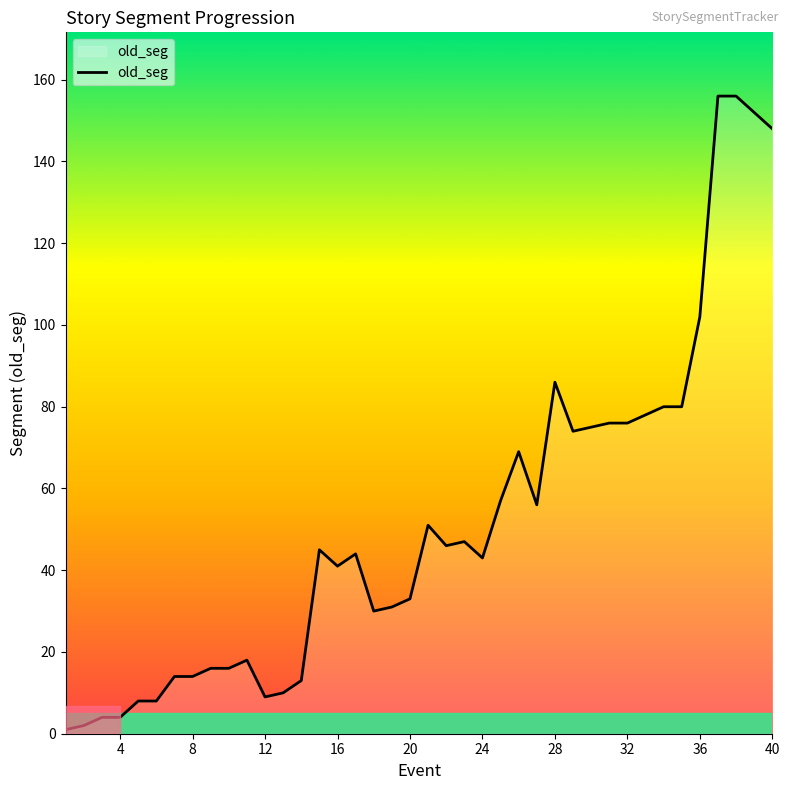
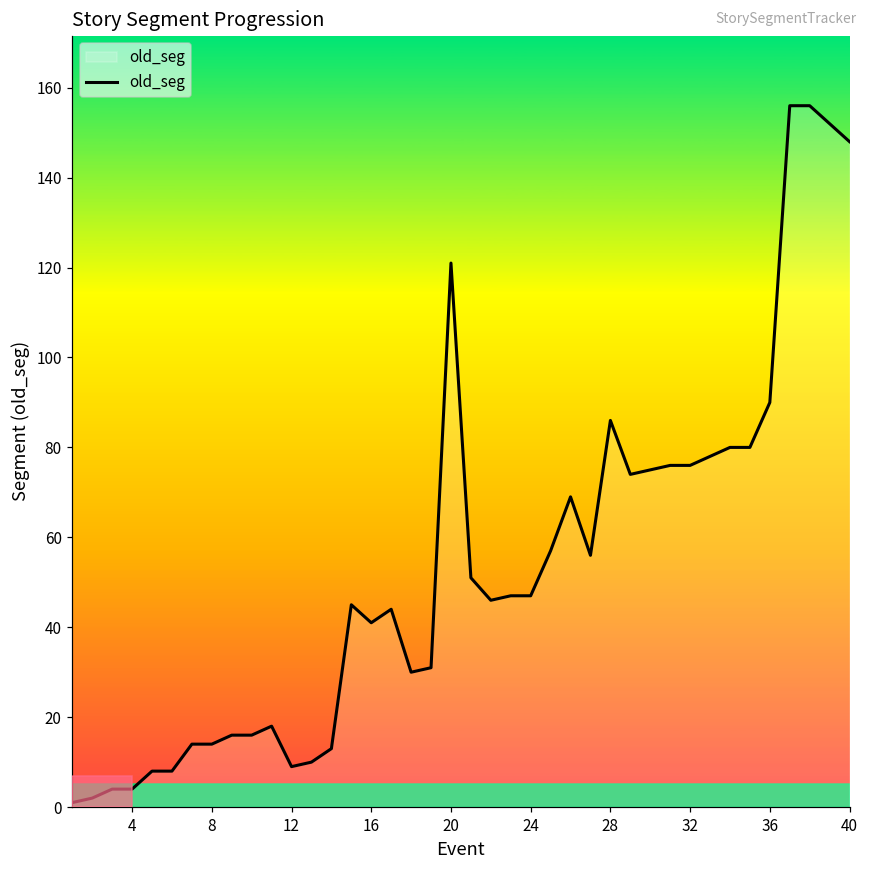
  {
    "8": 14,
    "12": 9,
    "16": 41,
-   "20": 33,
-   "24": 43,
+   "20": 121,
+   "24": 47,
    "28": 86,
    "32": 76,
-   "36": 102,
+   "36": 90,
    "40": 148
  }
